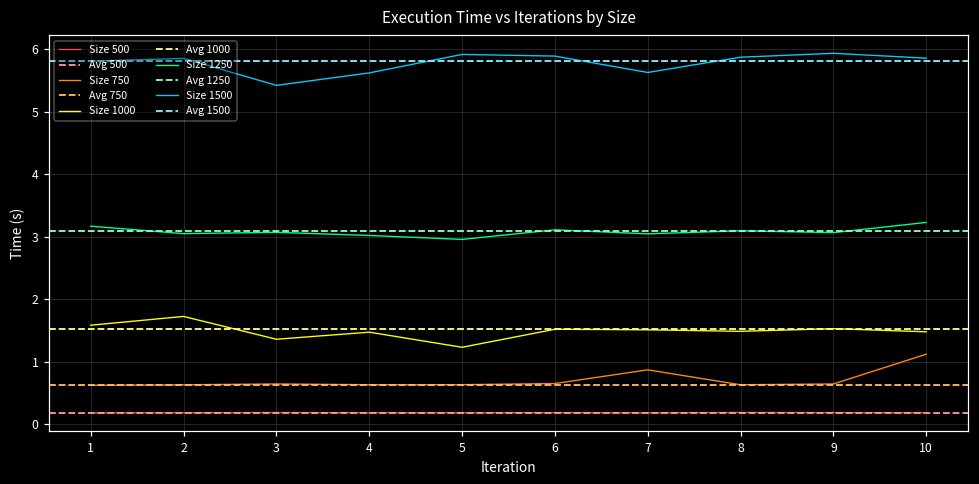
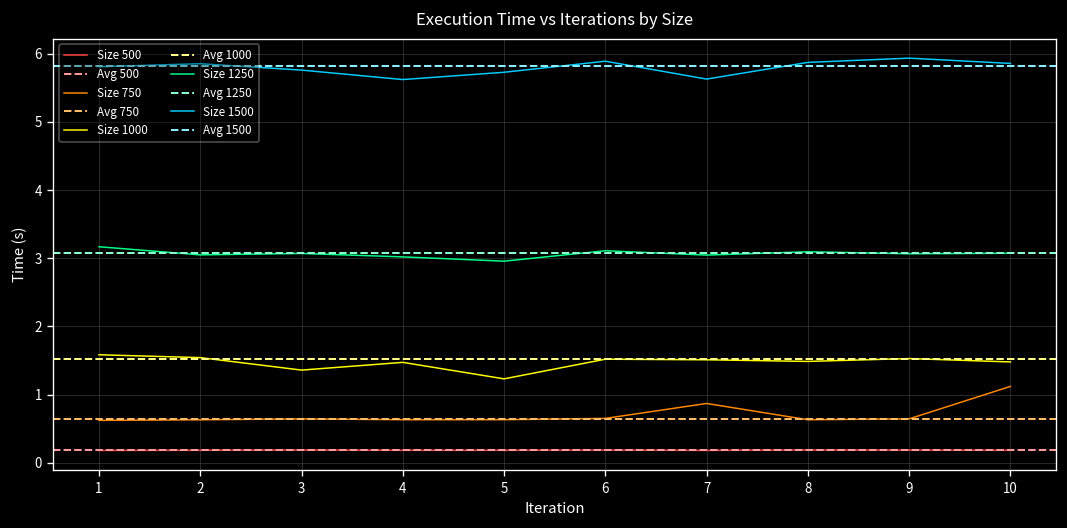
  {
    "Size 500": {
      "1": 0.2,
      "2": 0.2,
      "3": 0.2,
      "4": 0.2,
      "5": 0.2,
      "6": 0.2,
      "7": 0.2,
      "8": 0.2,
      "9": 0.2,
      "10": 0.2
    },
    "Size 750": {
      "1": 0.6,
      "2": 0.6,
      "3": 0.6,
      "4": 0.6,
      "5": 0.6,
      "6": 0.7,
      "7": 0.9,
      "8": 0.6,
      "9": 0.6,
      "10": 1.1
    },
    "Size 1000": {
      "1": 1.6,
-     "2": 1.7,
+     "2": 1.5,
      "3": 1.4,
      "4": 1.5,
      "5": 1.2,
      "6": 1.5,
      "7": 1.5,
      "8": 1.5,
      "9": 1.5,
      "10": 1.5
    },
    "Size 1250": {
      "1": 3.2,
      "2": 3.0,
      "3": 3.1,
      "4": 3.0,
      "5": 3.0,
      "6": 3.1,
      "7": 3.0,
      "8": 3.1,
      "9": 3.1,
-     "10": 3.2
+     "10": 3.1
    },
    "Size 1500": {
-     "3": 5.4,
+     "3": 5.8,
      "4": 5.6,
-     "5": 5.9,
+     "5": 5.7,
      "6": 5.9,
      "7": 5.6,
      "8": 5.9,
      "9": 5.9,
      "10": 5.9
    }
  }
